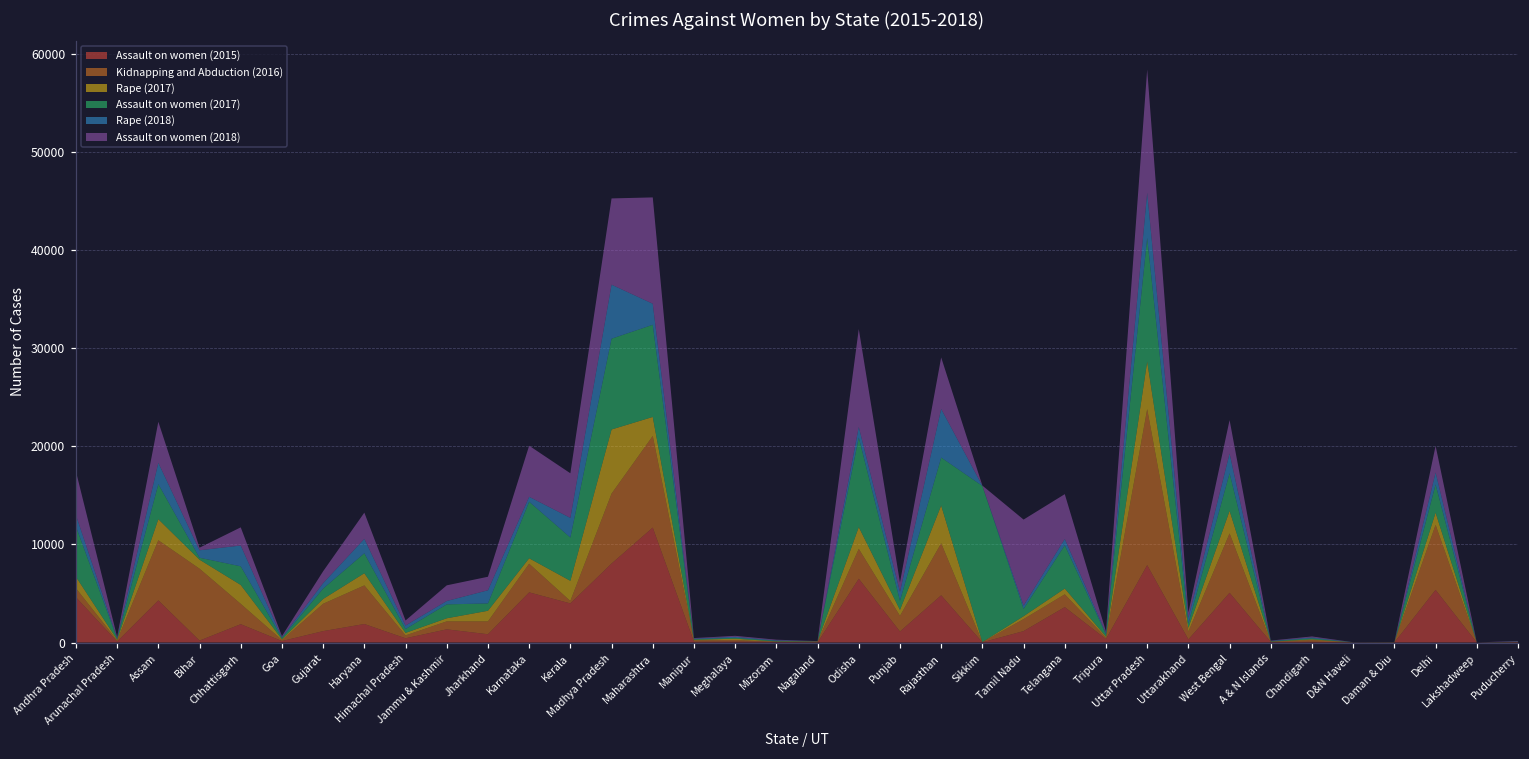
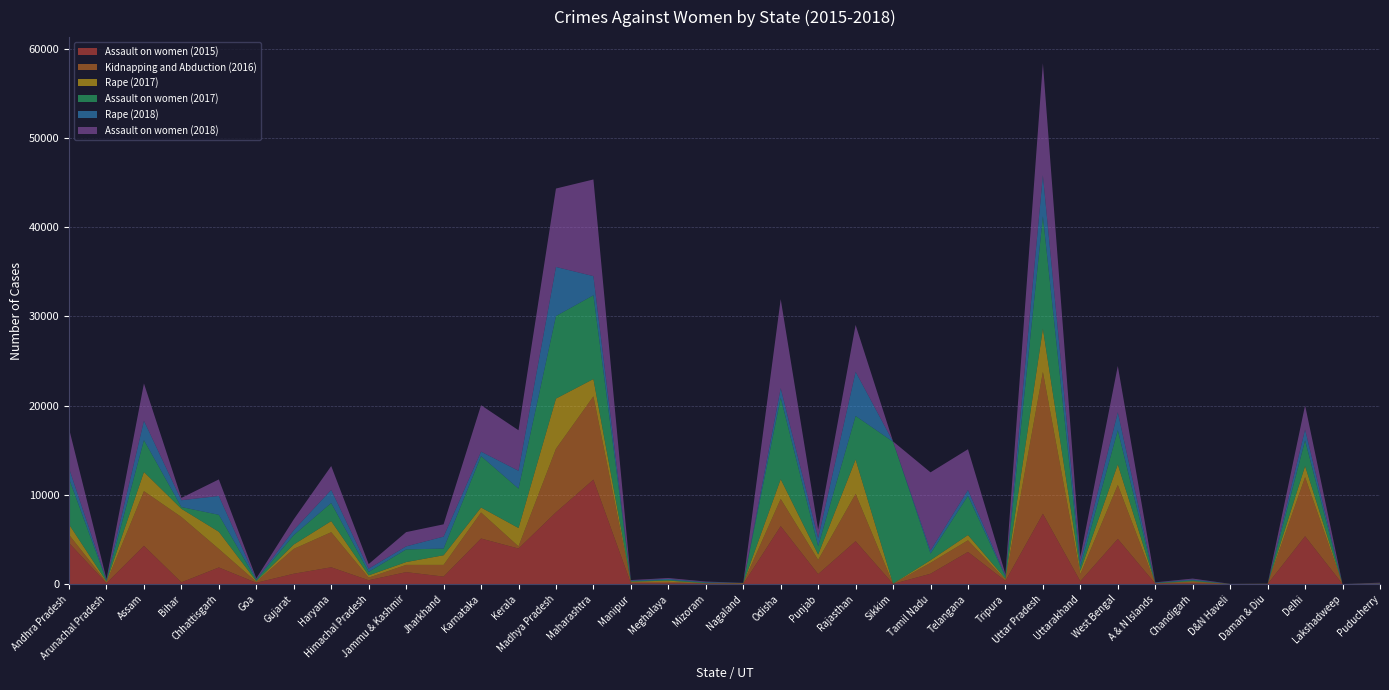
  {
    "Rape (2017)": {
      "Andhra Pradesh": 1000,
      "Assam": 2000,
      "Chhattisgarh": 2000,
      "Gujarat": 0,
      "Haryana": 1000,
      "Jammu & Kashmir": 0,
      "Jharkhand": 1000,
      "Karnataka": 1000,
      "Kerala": 2000,
-     "Madhya Pradesh": 7000,
+     "Madhya Pradesh": 6000,
      "Maharashtra": 2000,
      "Odisha": 2000,
      "Punjab": 1000,
      "Rajasthan": 4000,
      "Tamil Nadu": 0,
      "Telangana": 1000,
      "Uttar Pradesh": 5000,
      "Uttarakhand": 0,
      "West Bengal": 2000,
      "Delhi": 1000
    },
    "Assault on women (2017)": {
      "Andhra Pradesh": 5000,
      "Assam": 4000,
      "Chhattisgarh": 2000,
      "Gujarat": 1000,
      "Haryana": 2000,
      "Himachal Pradesh": 0,
      "Jammu & Kashmir": 1000,
      "Jharkhand": 1000,
      "Karnataka": 6000,
      "Kerala": 4000,
      "Madhya Pradesh": 9000,
      "Maharashtra": 9000,
      "Odisha": 9000,
      "Punjab": 1000,
      "Rajasthan": 5000,
      "Tamil Nadu": 1000,
      "Telangana": 4000,
      "Uttar Pradesh": 13000,
      "Uttarakhand": 0,
      "West Bengal": 4000,
      "Delhi": 3000
    },
    "Rape (2018)": {
      "Andhra Pradesh": 1000,
      "Assam": 2000,
      "Chhattisgarh": 2000,
      "Gujarat": 1000,
      "Haryana": 1000,
      "Himachal Pradesh": 0,
      "Jammu & Kashmir": 0,
      "Jharkhand": 1000,
      "Karnataka": 1000,
      "Kerala": 2000,
      "Madhya Pradesh": 6000,
      "Maharashtra": 2000,
      "Odisha": 1000,
      "Punjab": 1000,
      "Rajasthan": 5000,
      "Tamil Nadu": 0,
      "Telangana": 1000,
      "Uttar Pradesh": 5000,
      "Uttarakhand": 1000,
      "West Bengal": 2000,
      "Delhi": 1000
    },
    "Assault on women (2018)": {
      "Andhra Pradesh": 4000,
      "Assam": 4000,
      "Chhattisgarh": 2000,
      "Gujarat": 1000,
      "Haryana": 3000,
      "Himachal Pradesh": 1000,
      "Jammu & Kashmir": 2000,
      "Jharkhand": 1000,
      "Karnataka": 5000,
      "Kerala": 5000,
      "Madhya Pradesh": 9000,
      "Maharashtra": 11000,
      "Odisha": 10000,
      "Punjab": 1000,
      "Rajasthan": 5000,
      "Tamil Nadu": 9000,
      "Telangana": 5000,
      "Uttar Pradesh": 13000,
      "Uttarakhand": 1000,
-     "West Bengal": 3000,
+     "West Bengal": 5000,
      "Delhi": 3000
    }
  }
